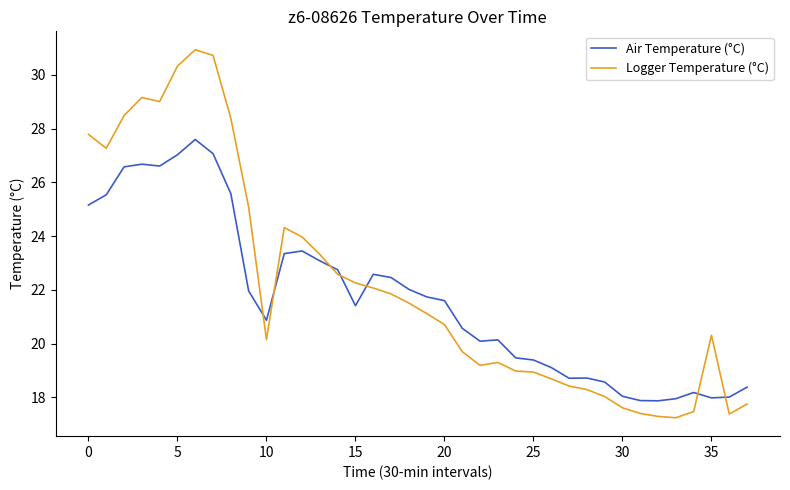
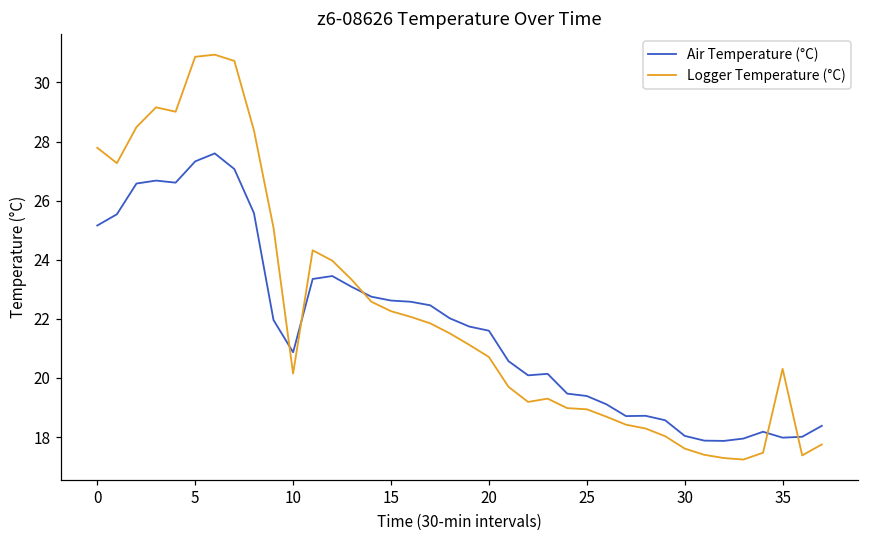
  {
    "Air Temperature (°C)": {
      "0": 25.2,
-     "5": 27.0,
+     "5": 27.3,
      "10": 20.9,
-     "15": 21.4,
+     "15": 22.6,
      "20": 21.6,
      "25": 19.4,
      "30": 18.0,
      "35": 18.0
    },
    "Logger Temperature (°C)": {
      "0": 27.8,
-     "5": 30.3,
+     "5": 30.9,
      "10": 20.2,
      "15": 22.3,
      "20": 20.7,
      "25": 18.9,
      "30": 17.6,
      "35": 20.3
    }
  }
